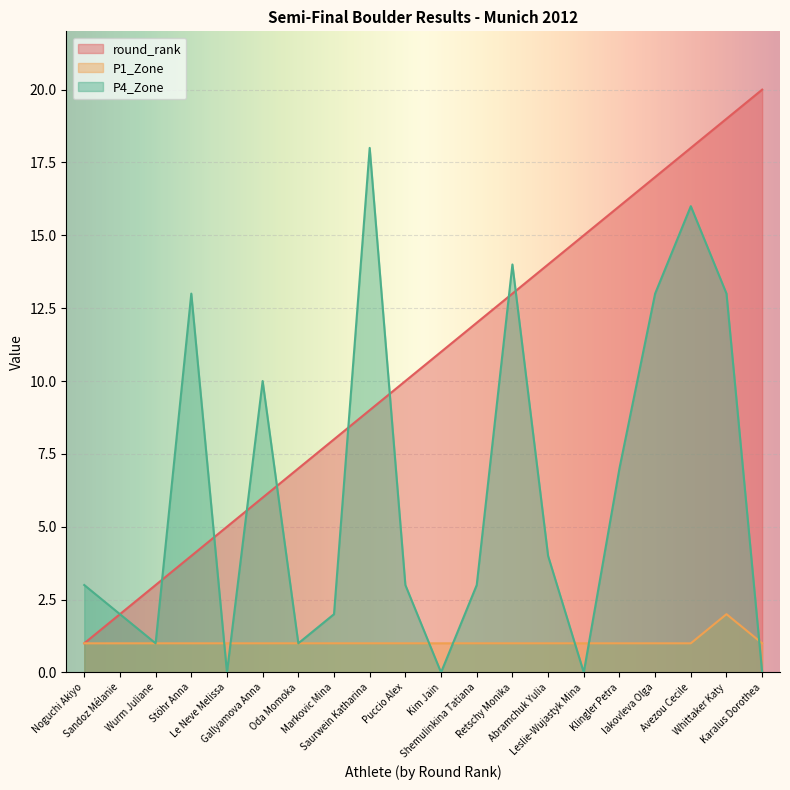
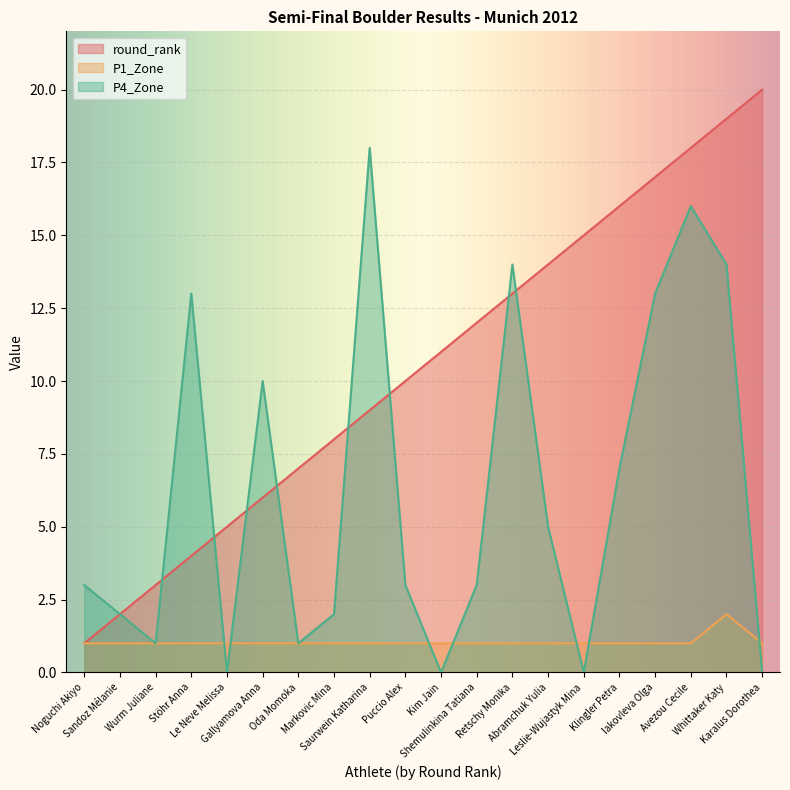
  {
    "P4_Zone": {
      "Noguchi Akiyo": 3,
      "Stöhr Anna": 13,
      "Le Neve Melissa": 0,
      "Gallyamova Anna": 10,
      "Markovic Mina": 2,
      "Saurwein Katharina": 18,
      "Puccio Alex": 3,
      "Kim Jain": 0,
      "Shemulinkina Tatiana": 3,
      "Retschy Monika": 14,
-     "Abramchuk Yulia": 4,
+     "Abramchuk Yulia": 5,
      "Leslie-Wujastyk Mina": 0,
      "Klingler Petra": 7,
      "Iakovleva Olga": 13,
      "Avezou Cecile": 16,
-     "Whittaker Katy": 13,
+     "Whittaker Katy": 14,
      "Karalus Dorothea": 0
    }
  }
